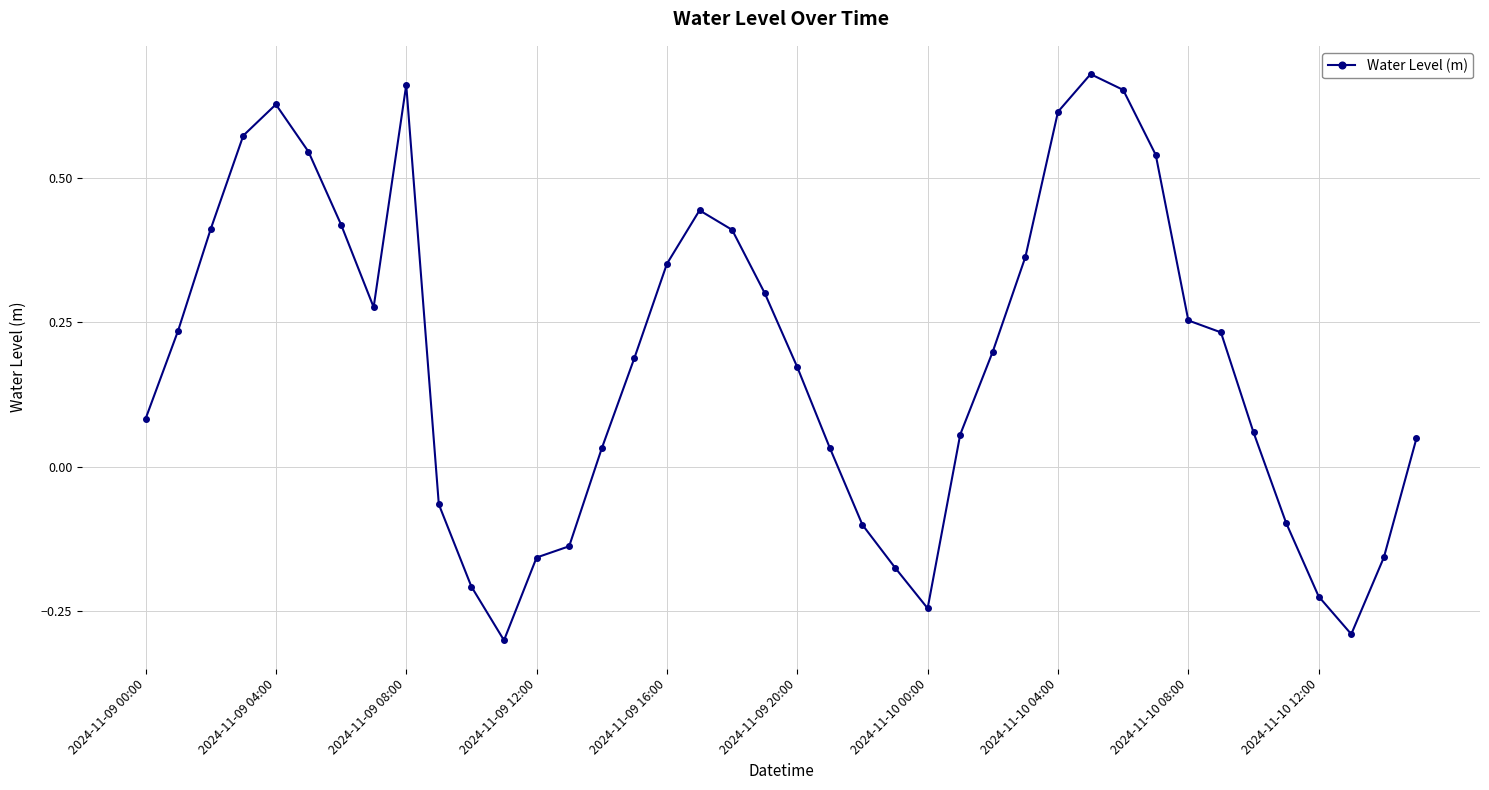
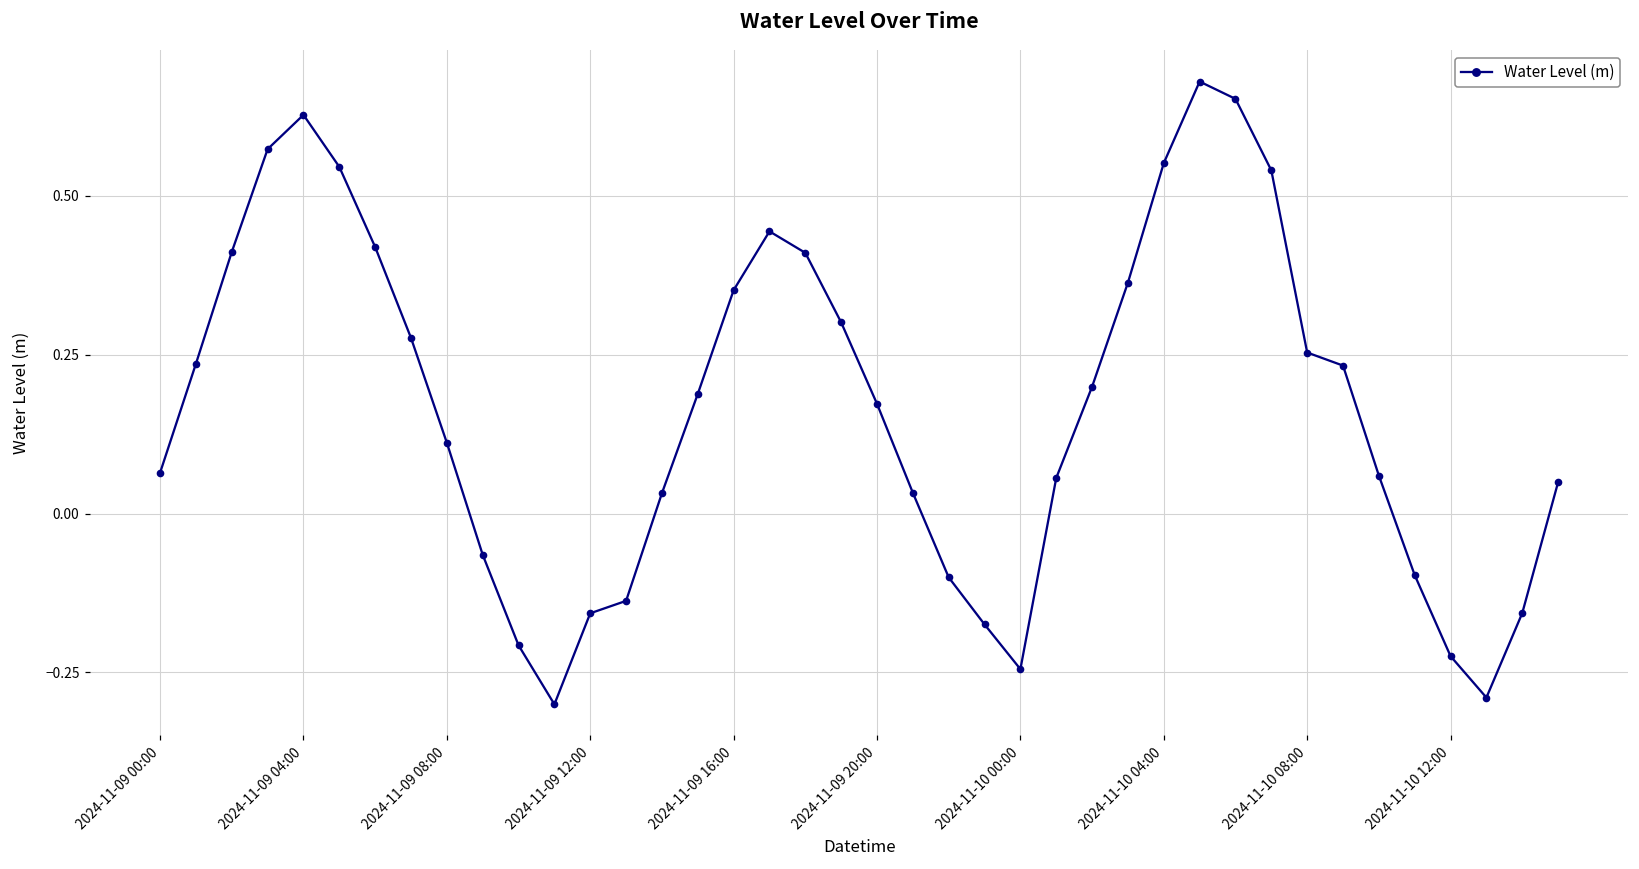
  {
-   "2024-11-09 00:00": 0.08,
+   "2024-11-09 00:00": 0.06,
    "2024-11-09 04:00": 0.63,
-   "2024-11-09 08:00": 0.66,
+   "2024-11-09 08:00": 0.11,
    "2024-11-09 12:00": -0.16,
    "2024-11-09 16:00": 0.35,
    "2024-11-09 20:00": 0.17,
    "2024-11-10 00:00": -0.24,
-   "2024-11-10 04:00": 0.61,
+   "2024-11-10 04:00": 0.55,
    "2024-11-10 08:00": 0.25,
    "2024-11-10 12:00": -0.22
  }
